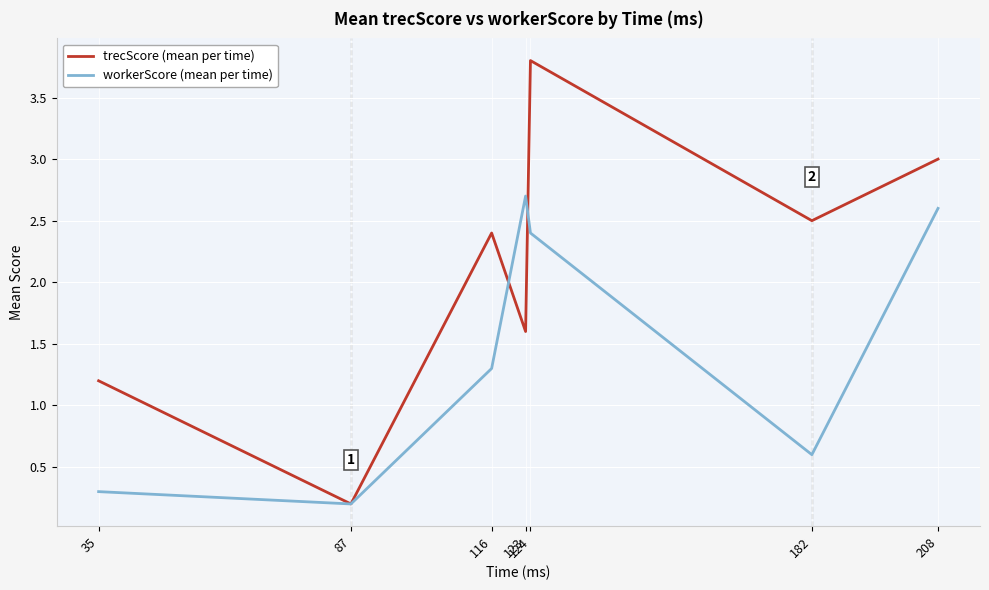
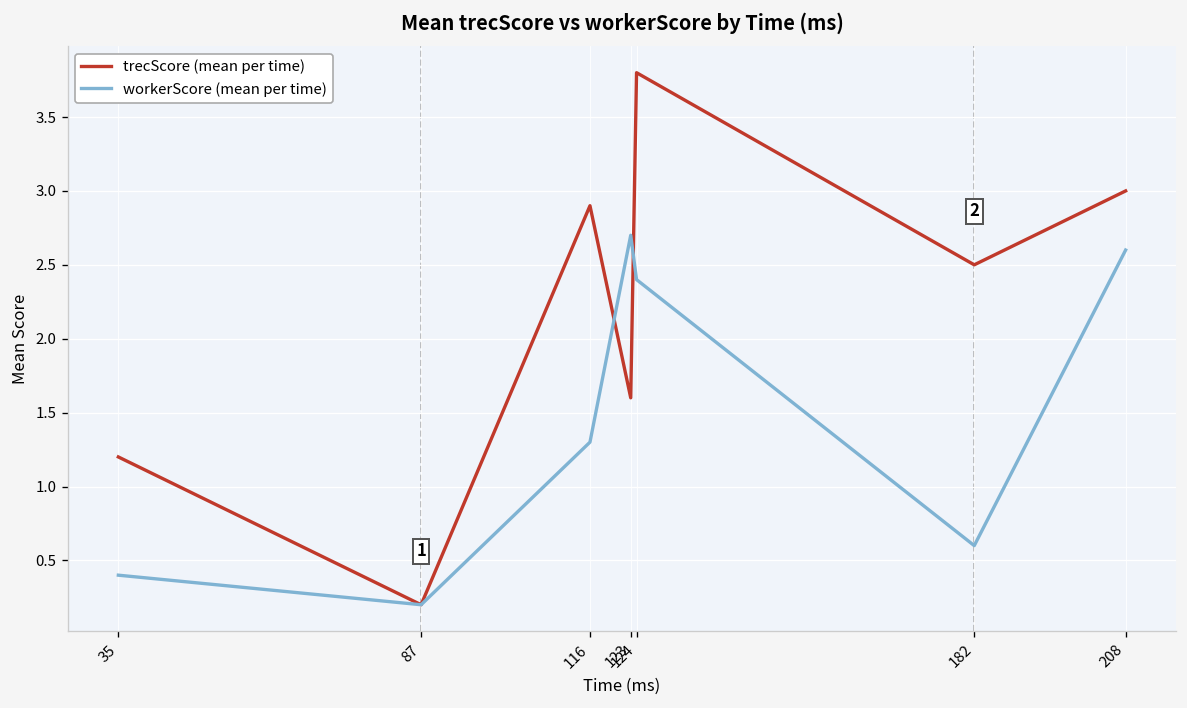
  {
    "trecScore (mean per time)": {
      "35": 1.2,
-     "116": 2.4,
+     "116": 2.9,
      "123": 1.6,
      "124": 3.8,
      "182": 2.5,
      "208": 3.0
    },
    "workerScore (mean per time)": {
-     "35": 0.3,
+     "35": 0.4,
      "116": 1.3,
      "123": 2.7,
      "124": 2.4,
      "182": 0.6,
      "208": 2.6
    }
  }
